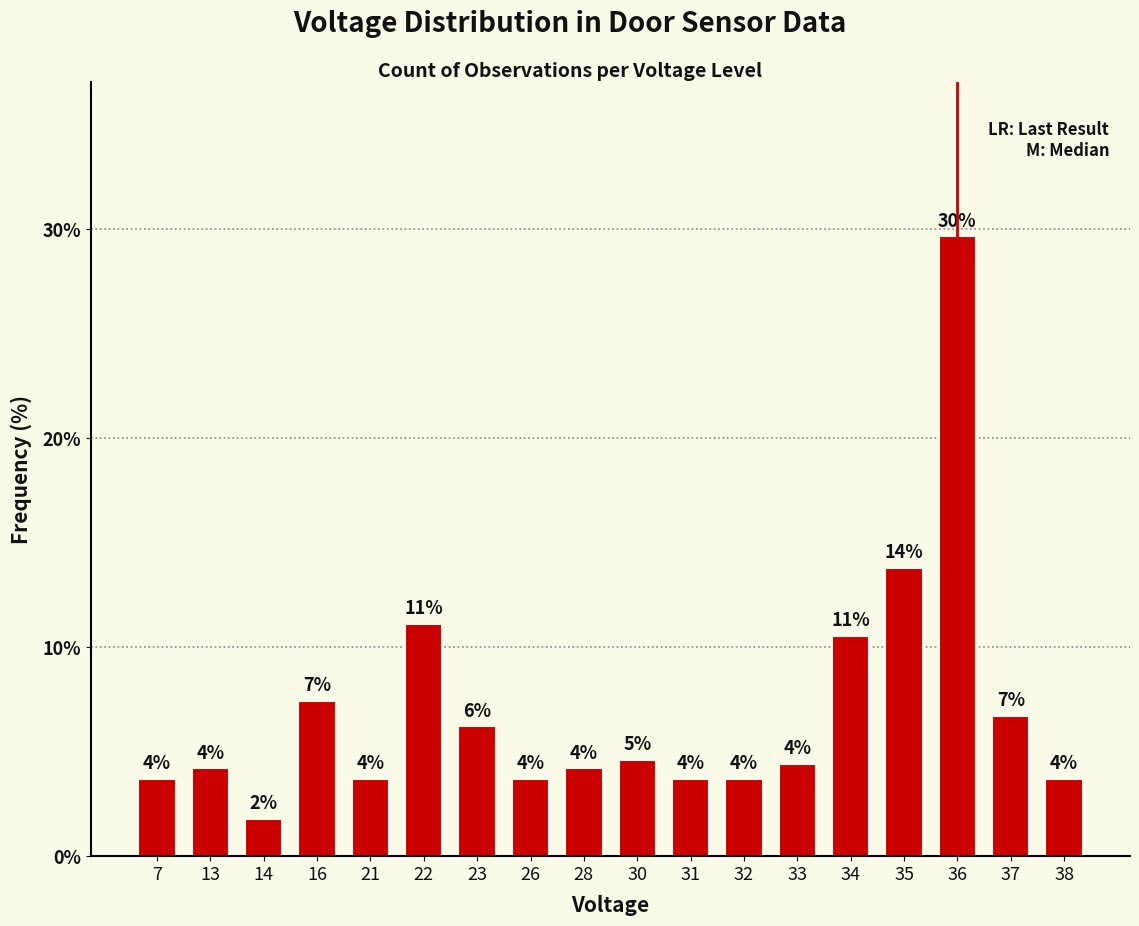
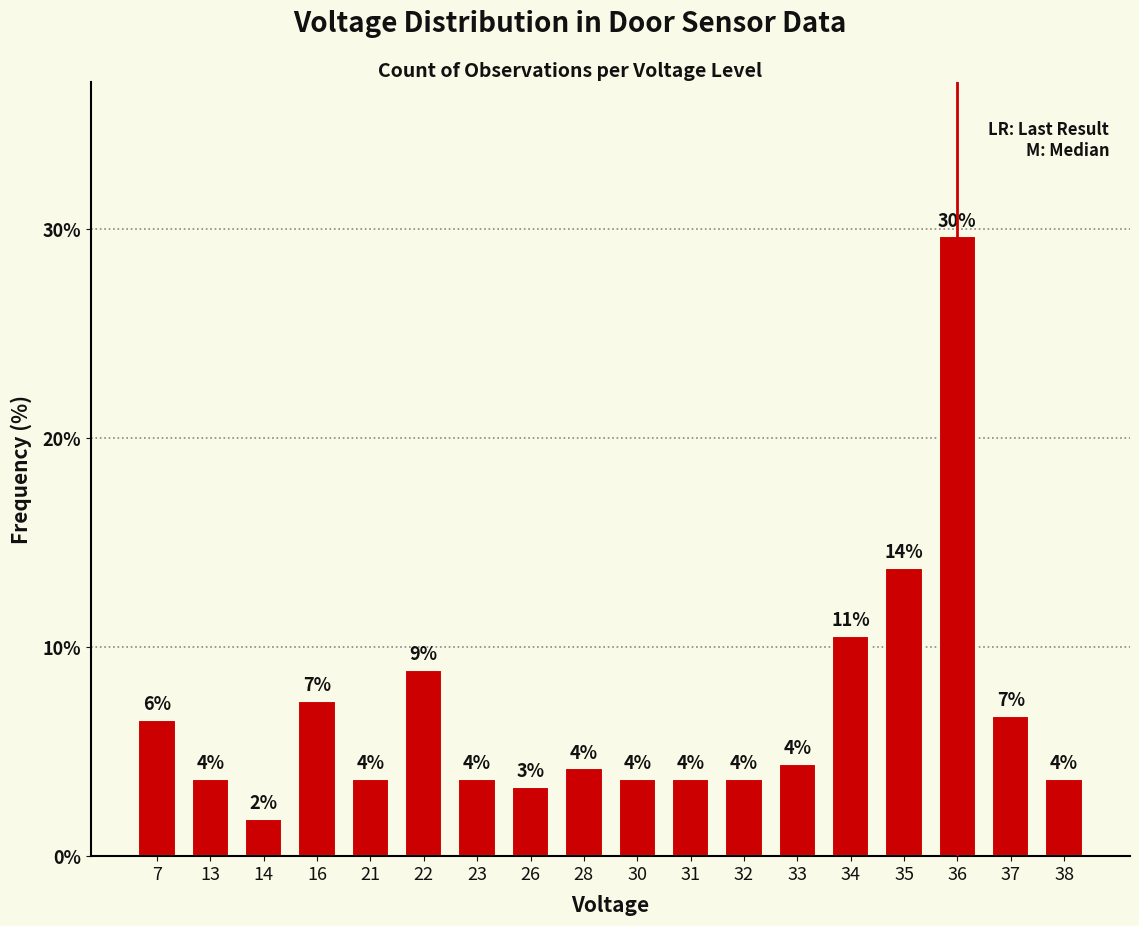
  {
-   "7": "4%",
-   "13": "4.2%",
+   "7": "6%",
+   "13": "3.7%",
    "14": "2%",
    "16": "7%",
    "21": "4%",
-   "22": "11%",
-   "23": "6%",
-   "26": "4%",
+   "22": "9%",
+   "23": "4%",
+   "26": "3%",
    "28": "4%",
-   "30": "5%",
+   "30": "4%",
    "31": "4%",
    "32": "4%",
    "33": "4%",
    "34": "11%",
    "35": "14%",
    "36": "30%",
    "37": "7%",
    "38": "4%"
  }
